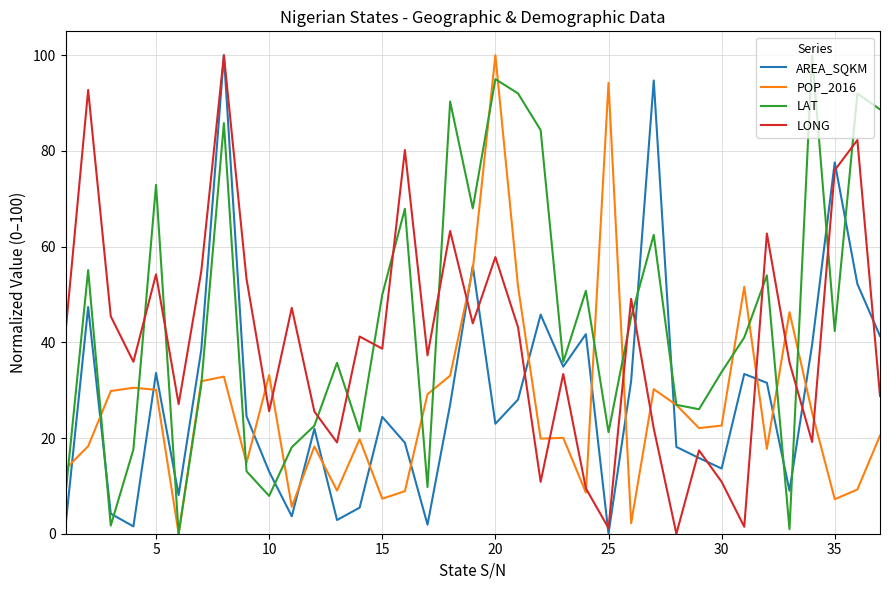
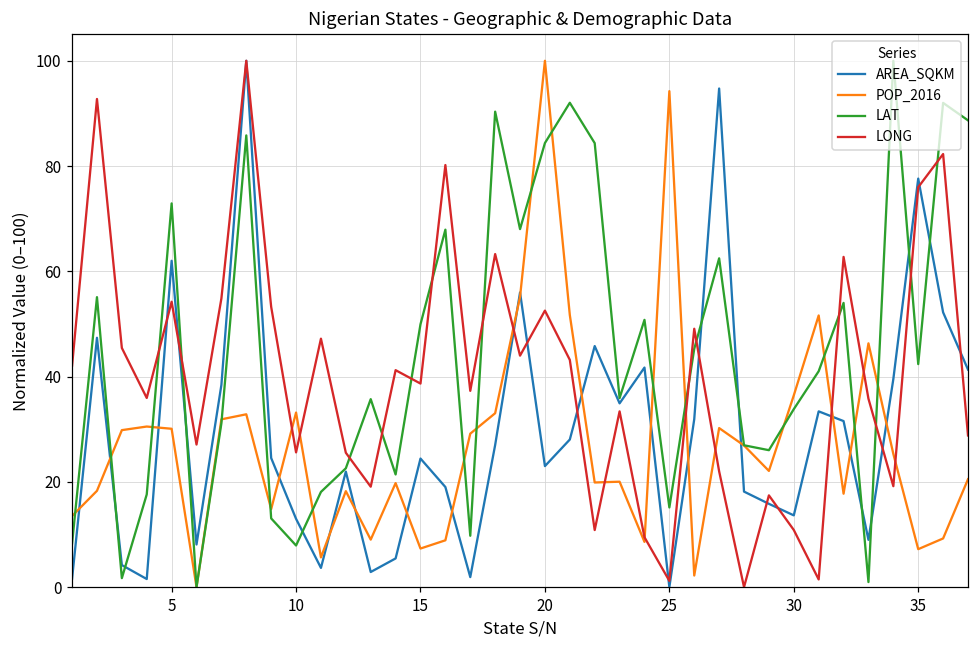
  {
    "AREA_SQKM": {
-     "5": 34,
+     "5": 62,
      "10": 13,
      "15": 24,
      "20": 23,
      "25": 0,
      "30": 14,
      "35": 78
    },
    "POP_2016": {
      "5": 30,
      "10": 33,
      "15": 7,
      "20": 100,
      "25": 94,
-     "30": 23,
+     "30": 36,
      "35": 7
    },
    "LAT": {
      "5": 73,
      "10": 8,
      "15": 50,
-     "20": 95,
-     "25": 21,
+     "20": 84,
+     "25": 15,
      "30": 34,
      "35": 42
    },
    "LONG": {
      "5": 54,
      "10": 26,
      "15": 39,
-     "20": 58,
+     "20": 53,
      "25": 1,
      "30": 11,
      "35": 76
    }
  }
